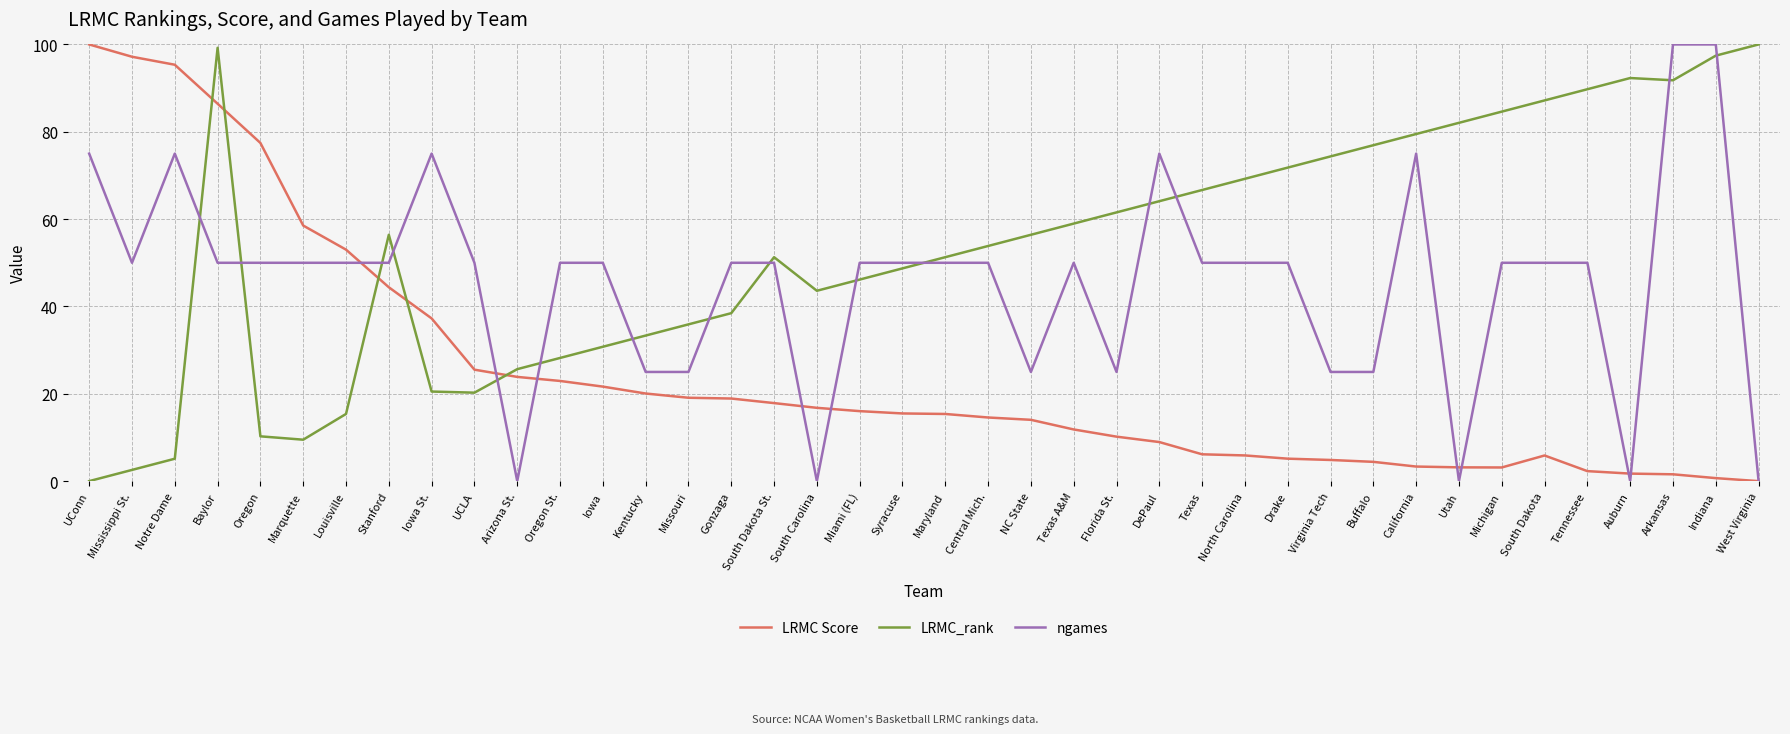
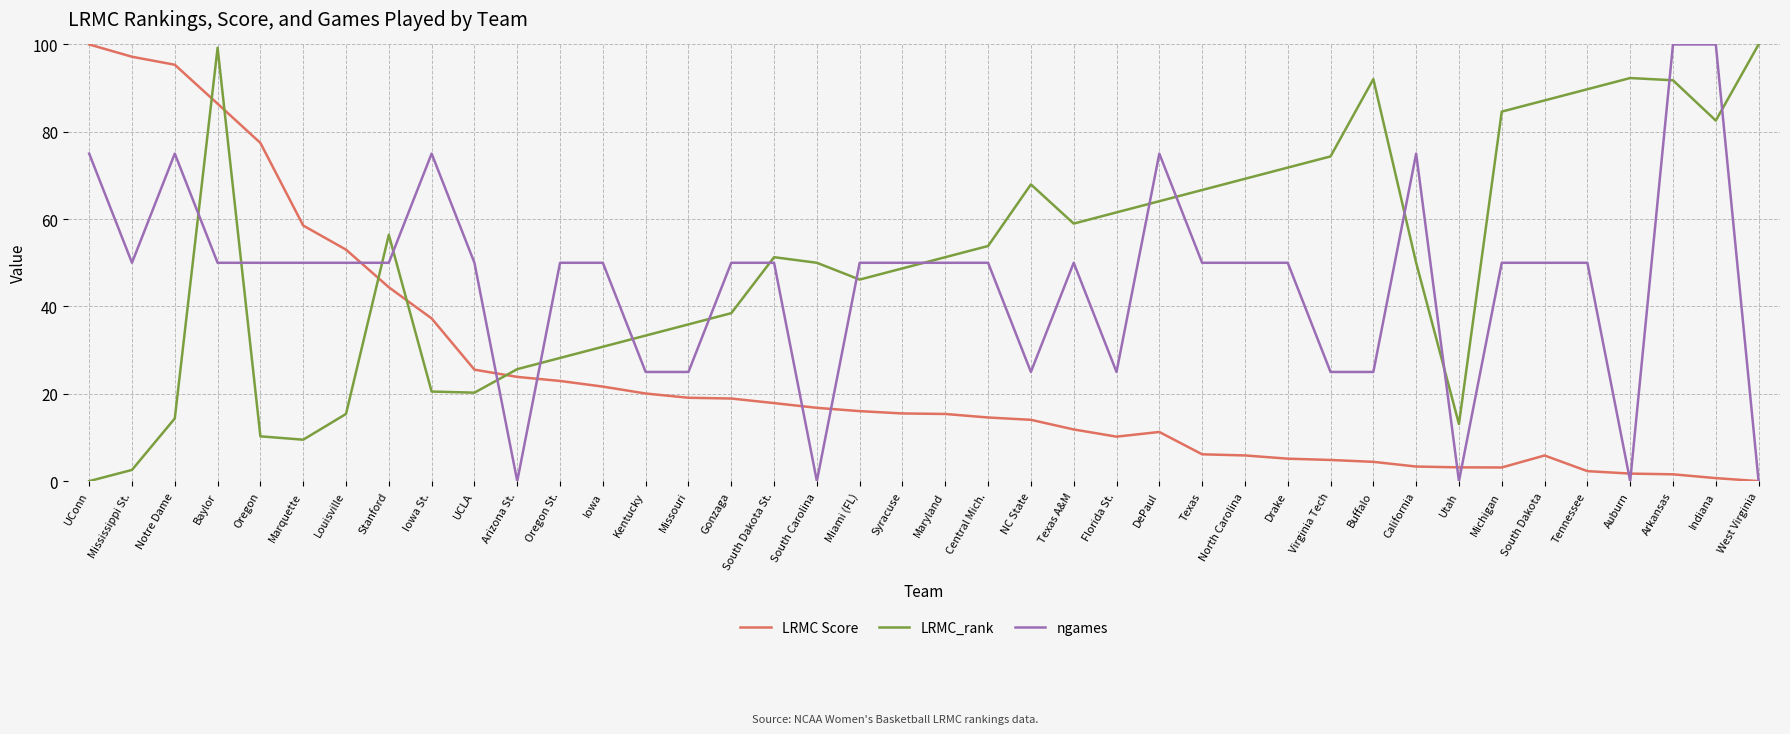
  {
    "LRMC Score": {
      "UConn": 100,
      "Mississippi St.": 97,
      "Notre Dame": 95,
      "Baylor": 86,
      "Oregon": 77,
      "Marquette": 59,
      "Louisville": 53,
      "Stanford": 44,
      "Iowa St.": 37,
      "UCLA": 26,
      "Arizona St.": 24,
      "Oregon St.": 23,
      "Iowa": 22,
      "Kentucky": 20,
      "Missouri": 19,
      "Gonzaga": 19,
      "South Dakota St.": 18,
      "South Carolina": 17,
      "Miami (FL)": 16,
      "Syracuse": 15,
      "Maryland": 15,
      "Central Mich.": 15,
      "NC State": 14,
      "Texas A&M": 12,
      "Florida St.": 10,
-     "DePaul": 9,
+     "DePaul": 11,
      "Texas": 6,
      "North Carolina": 6,
      "Drake": 5,
      "Virginia Tech": 5,
      "Buffalo": 4,
      "California": 3,
      "Utah": 3,
      "Michigan": 3,
      "South Dakota": 6,
      "Tennessee": 2,
      "Auburn": 2,
      "Arkansas": 2,
      "Indiana": 1
    },
    "LRMC_rank": {
      "UConn": 0,
      "Mississippi St.": 3,
-     "Notre Dame": 5,
+     "Notre Dame": 14,
      "Baylor": 99,
      "Oregon": 10,
      "Marquette": 9,
      "Louisville": 15,
      "Stanford": 56,
      "Iowa St.": 21,
      "UCLA": 20,
      "Arizona St.": 26,
      "Oregon St.": 28,
      "Iowa": 31,
      "Kentucky": 33,
      "Missouri": 36,
      "Gonzaga": 38,
      "South Dakota St.": 51,
-     "South Carolina": 44,
+     "South Carolina": 50,
      "Miami (FL)": 46,
      "Syracuse": 49,
      "Maryland": 51,
      "Central Mich.": 54,
-     "NC State": 56,
+     "NC State": 68,
      "Texas A&M": 59,
      "Florida St.": 62,
      "DePaul": 64,
      "Texas": 67,
      "North Carolina": 69,
      "Drake": 72,
      "Virginia Tech": 74,
-     "Buffalo": 77,
-     "California": 79,
-     "Utah": 82,
+     "Buffalo": 92,
+     "California": 50,
+     "Utah": 13,
      "Michigan": 85,
      "South Dakota": 87,
      "Tennessee": 90,
      "Auburn": 92,
      "Arkansas": 92,
-     "Indiana": 97,
+     "Indiana": 83,
      "West Virginia": 100
    },
    "ngames": {
      "UConn": 75,
      "Mississippi St.": 50,
      "Notre Dame": 75,
      "Baylor": 50,
      "Oregon": 50,
      "Marquette": 50,
      "Louisville": 50,
      "Stanford": 50,
      "Iowa St.": 75,
      "UCLA": 50,
      "Arizona St.": 0,
      "Oregon St.": 50,
      "Iowa": 50,
      "Kentucky": 25,
      "Missouri": 25,
      "Gonzaga": 50,
      "South Dakota St.": 50,
      "South Carolina": 0,
      "Miami (FL)": 50,
      "Syracuse": 50,
      "Maryland": 50,
      "Central Mich.": 50,
      "NC State": 25,
      "Texas A&M": 50,
      "Florida St.": 25,
      "DePaul": 75,
      "Texas": 50,
      "North Carolina": 50,
      "Drake": 50,
      "Virginia Tech": 25,
      "Buffalo": 25,
      "California": 75,
      "Utah": 0,
      "Michigan": 50,
      "South Dakota": 50,
      "Tennessee": 50,
      "Auburn": 0,
      "Arkansas": 100,
      "Indiana": 100
    }
  }
